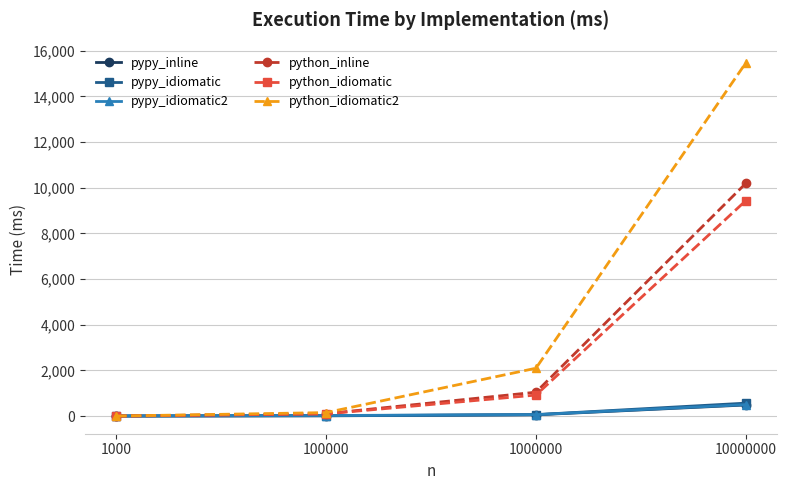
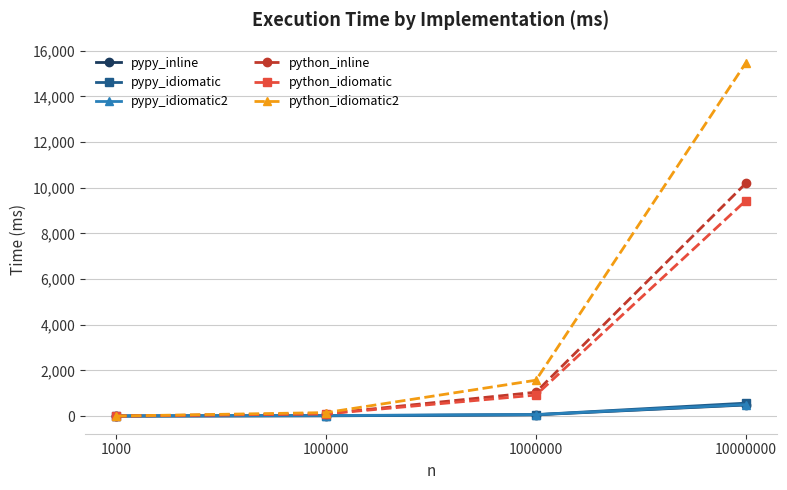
  {
    "python_idiomatic2": {
-     "1000000": "2,100",
+     "1000000": "1,600",
      "10000000": "15,500"
    }
  }
